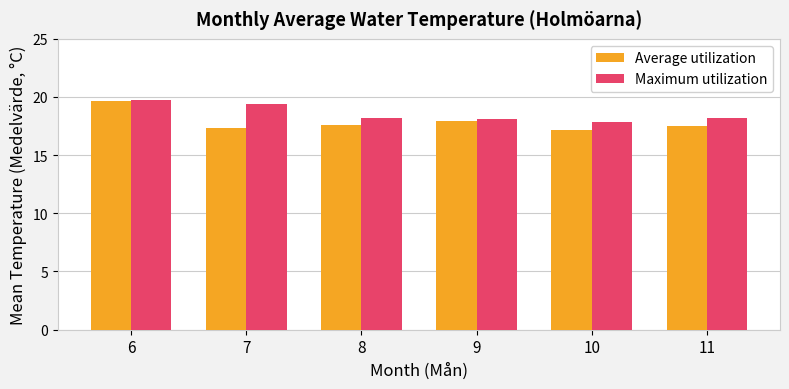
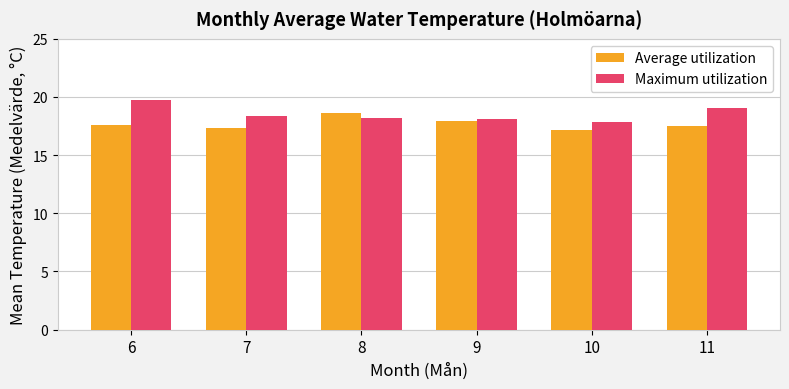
  {
    "Average utilization": {
-     "6": 19.7,
+     "6": 17.6,
      "7": 17.4,
-     "8": 17.6,
+     "8": 18.7,
      "9": 17.9,
      "10": 17.2,
      "11": 17.5
    },
    "Maximum utilization": {
      "6": 19.8,
-     "7": 19.4,
+     "7": 18.4,
      "8": 18.2,
      "9": 18.1,
      "10": 17.9,
-     "11": 18.2
+     "11": 19.1
    }
  }
